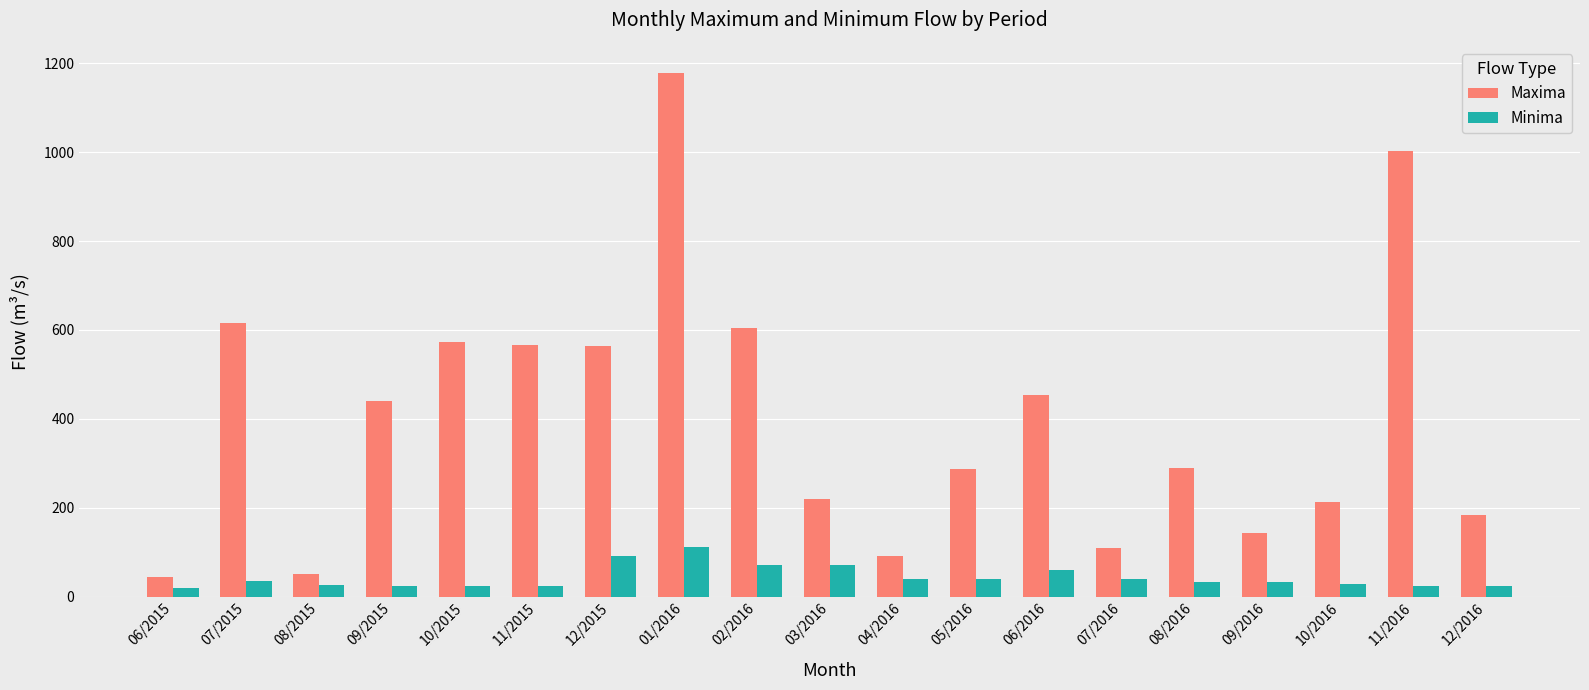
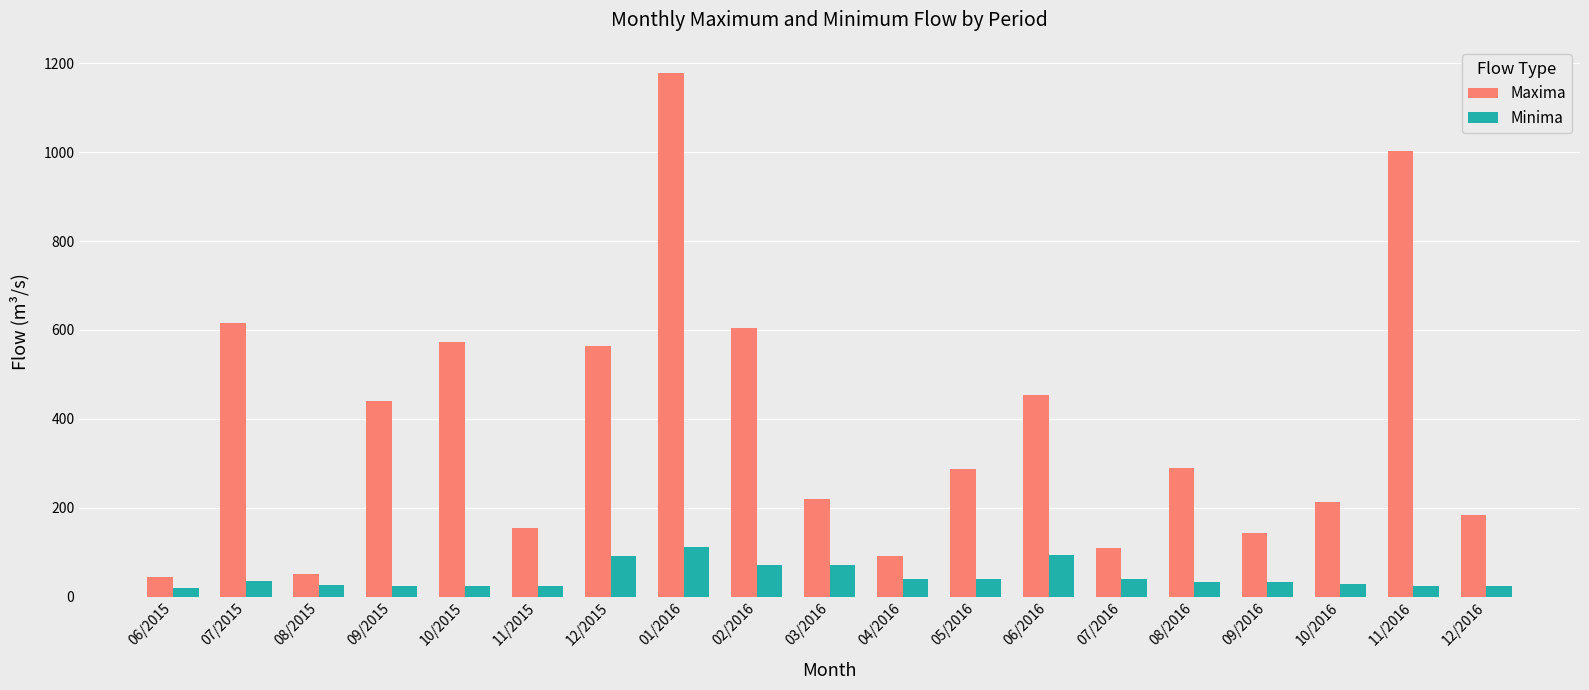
  {
    "Maxima": {
      "06/2015": 40,
      "07/2015": 620,
      "08/2015": 50,
      "09/2015": 440,
      "10/2015": 570,
-     "11/2015": 570,
+     "11/2015": 150,
      "12/2015": 570,
      "01/2016": 1180,
      "02/2016": 600,
      "03/2016": 220,
      "04/2016": 90,
      "05/2016": 290,
      "06/2016": 450,
      "07/2016": 110,
      "08/2016": 290,
      "09/2016": 140,
      "10/2016": 210,
      "11/2016": 1000,
      "12/2016": 180
    },
    "Minima": {
      "06/2015": 20,
      "07/2015": 40,
      "08/2015": 30,
      "09/2015": 20,
      "10/2015": 20,
      "11/2015": 20,
      "12/2015": 90,
      "01/2016": 110,
      "02/2016": 70,
      "03/2016": 70,
      "04/2016": 40,
      "05/2016": 40,
-     "06/2016": 60,
+     "06/2016": 90,
      "07/2016": 40,
      "08/2016": 30,
      "09/2016": 30,
      "10/2016": 30,
      "11/2016": 20,
      "12/2016": 20
    }
  }
